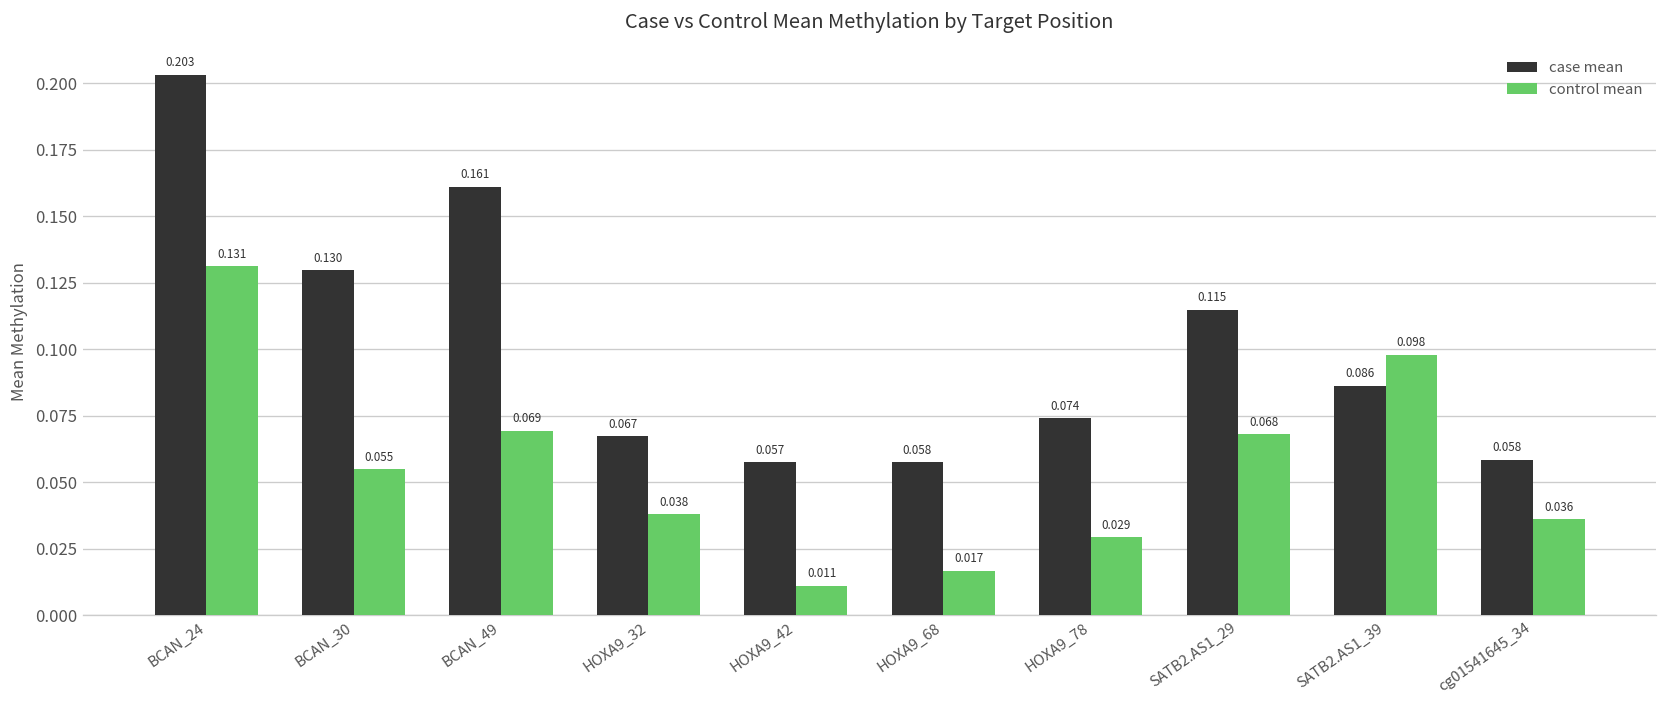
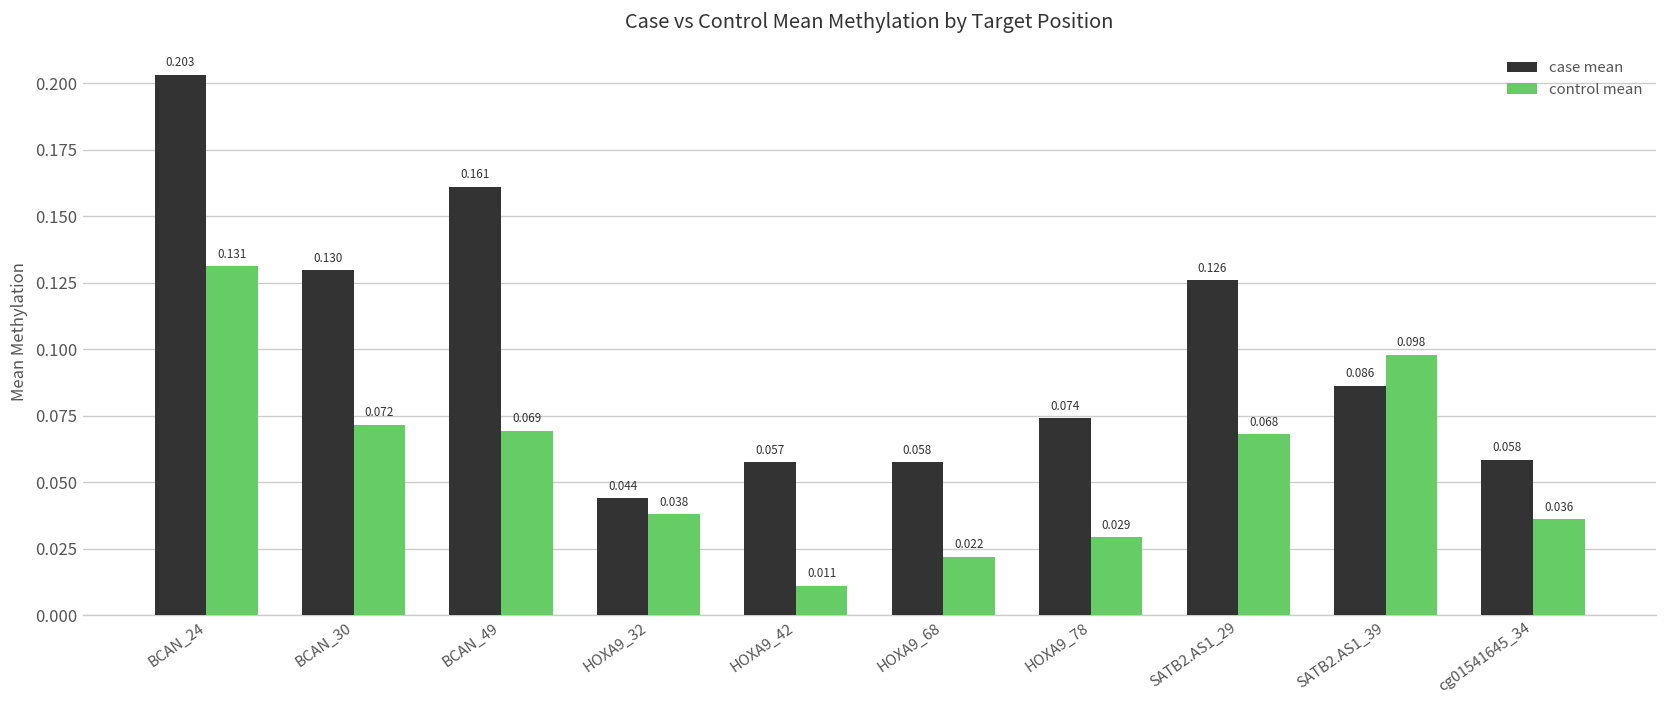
  {
    "case mean": {
      "BCAN_24": 0.203,
      "BCAN_30": 0.130,
      "BCAN_49": 0.161,
-     "HOXA9_32": 0.067,
+     "HOXA9_32": 0.044,
      "HOXA9_42": 0.057,
      "HOXA9_68": 0.058,
      "HOXA9_78": 0.074,
-     "SATB2.AS1_29": 0.115,
+     "SATB2.AS1_29": 0.126,
      "SATB2.AS1_39": 0.086,
      "cg01541645_34": 0.058
    },
    "control mean": {
      "BCAN_24": 0.131,
-     "BCAN_30": 0.055,
+     "BCAN_30": 0.072,
      "BCAN_49": 0.069,
      "HOXA9_32": 0.038,
      "HOXA9_42": 0.011,
-     "HOXA9_68": 0.017,
+     "HOXA9_68": 0.022,
      "HOXA9_78": 0.029,
      "SATB2.AS1_29": 0.068,
      "SATB2.AS1_39": 0.098,
      "cg01541645_34": 0.036
    }
  }
